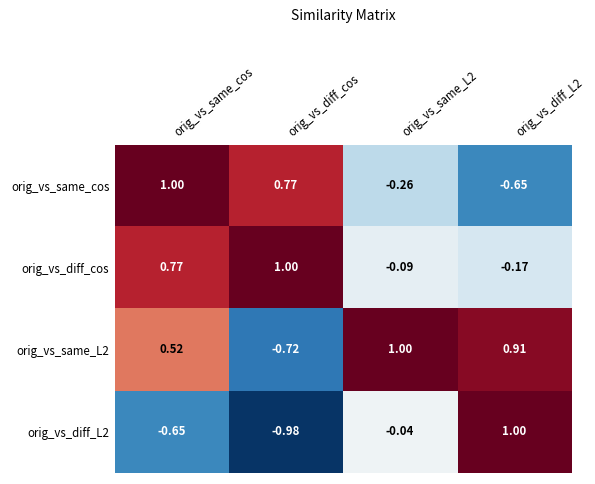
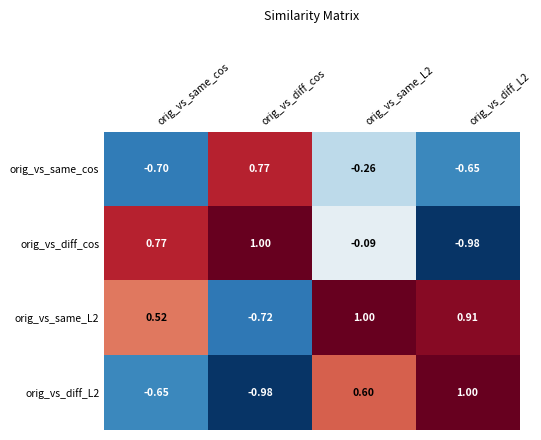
  {
    "orig_vs_same_cos": {
-     "orig_vs_same_cos": 1.00,
+     "orig_vs_same_cos": -0.70,
      "orig_vs_diff_cos": 0.77,
      "orig_vs_same_L2": -0.26,
      "orig_vs_diff_L2": -0.65
    },
    "orig_vs_diff_cos": {
      "orig_vs_same_cos": 0.77,
      "orig_vs_diff_cos": 1.00,
      "orig_vs_same_L2": -0.09,
-     "orig_vs_diff_L2": -0.17
+     "orig_vs_diff_L2": -0.98
    },
    "orig_vs_same_L2": {
      "orig_vs_same_cos": 0.52,
      "orig_vs_diff_cos": -0.72,
      "orig_vs_same_L2": 1.00,
      "orig_vs_diff_L2": 0.91
    },
    "orig_vs_diff_L2": {
      "orig_vs_same_cos": -0.65,
      "orig_vs_diff_cos": -0.98,
-     "orig_vs_same_L2": -0.04,
+     "orig_vs_same_L2": 0.60,
      "orig_vs_diff_L2": 1.00
    }
  }
